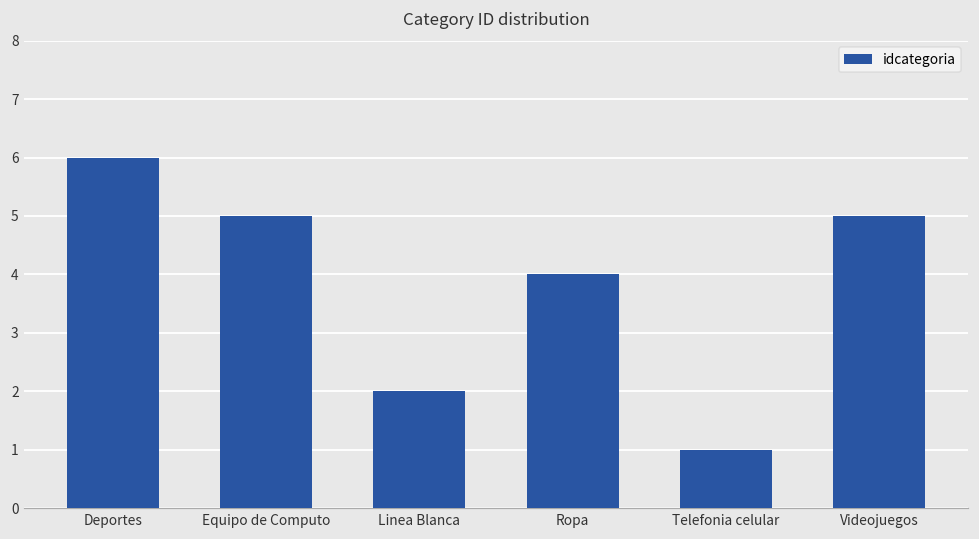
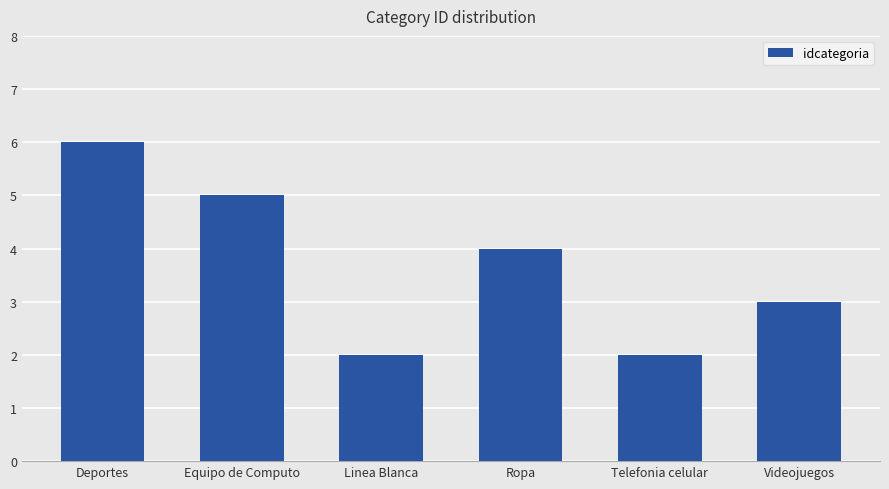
  {
    "Deportes": 6,
    "Equipo de Computo": 5,
    "Linea Blanca": 2,
    "Ropa": 4,
-   "Telefonia celular": 1,
-   "Videojuegos": 5
+   "Telefonia celular": 2,
+   "Videojuegos": 3
  }
